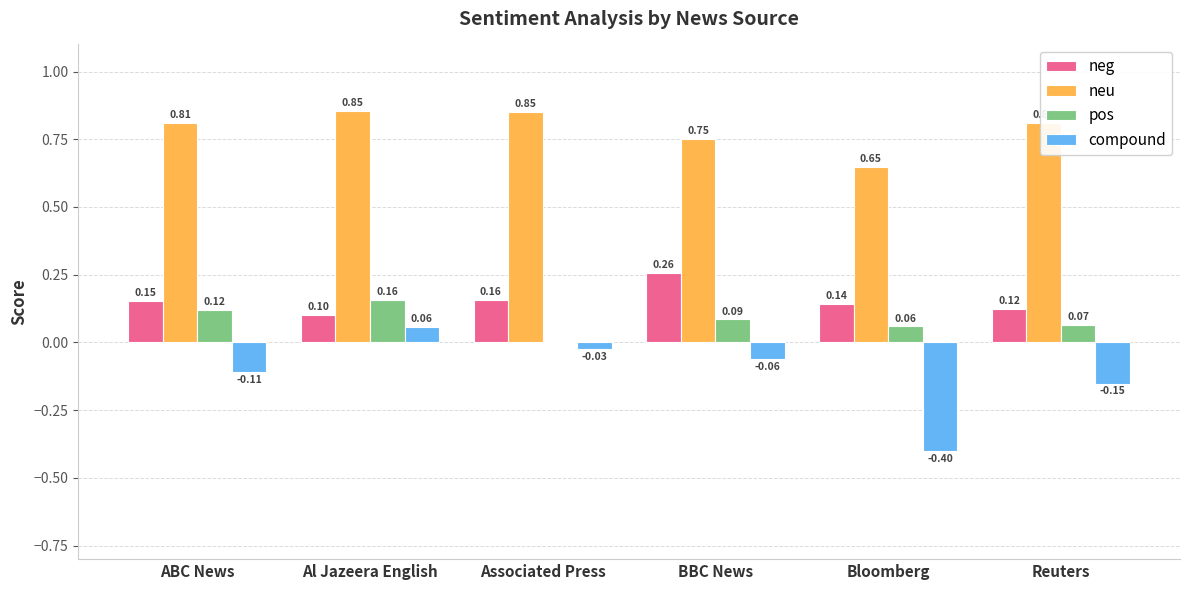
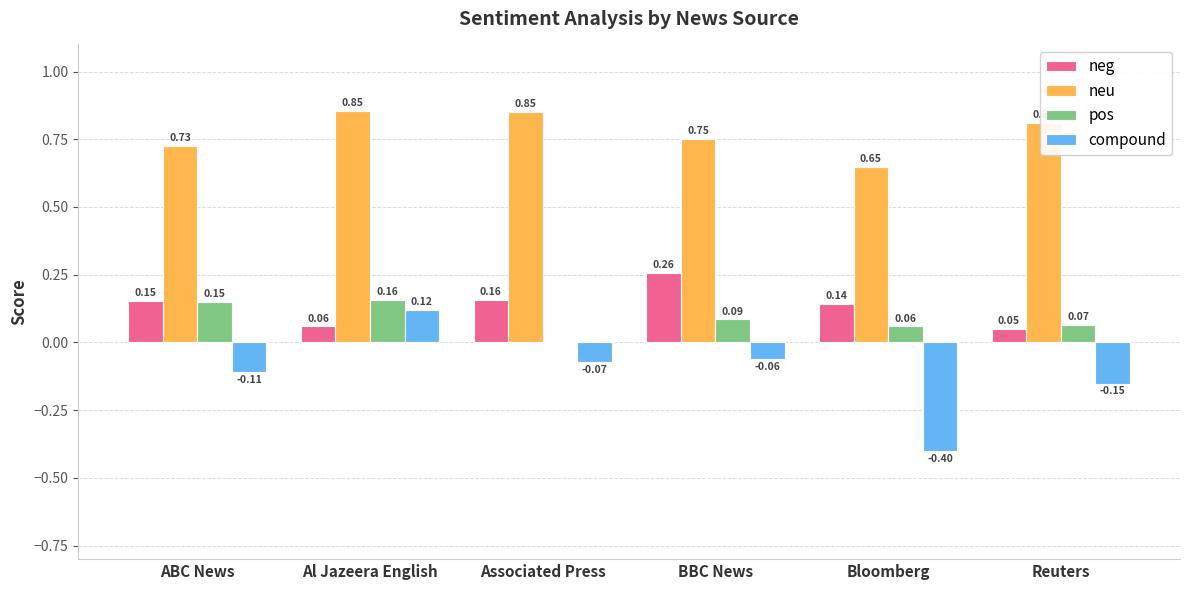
  {
    "neg": {
      "ABC News": 0.15,
-     "Al Jazeera English": 0.10,
+     "Al Jazeera English": 0.06,
      "Associated Press": 0.16,
      "BBC News": 0.26,
      "Bloomberg": 0.14,
-     "Reuters": 0.12
+     "Reuters": 0.05
    },
    "neu": {
-     "ABC News": 0.81,
+     "ABC News": 0.73,
      "Al Jazeera English": 0.85,
      "Associated Press": 0.85,
      "BBC News": 0.75,
      "Bloomberg": 0.65
    },
    "pos": {
-     "ABC News": 0.12,
+     "ABC News": 0.15,
      "Al Jazeera English": 0.16,
      "BBC News": 0.09,
      "Bloomberg": 0.06,
      "Reuters": 0.07
    },
    "compound": {
      "ABC News": -0.11,
-     "Al Jazeera English": 0.06,
-     "Associated Press": -0.03,
+     "Al Jazeera English": 0.12,
+     "Associated Press": -0.07,
      "BBC News": -0.06,
      "Bloomberg": -0.40,
      "Reuters": -0.15
    }
  }
